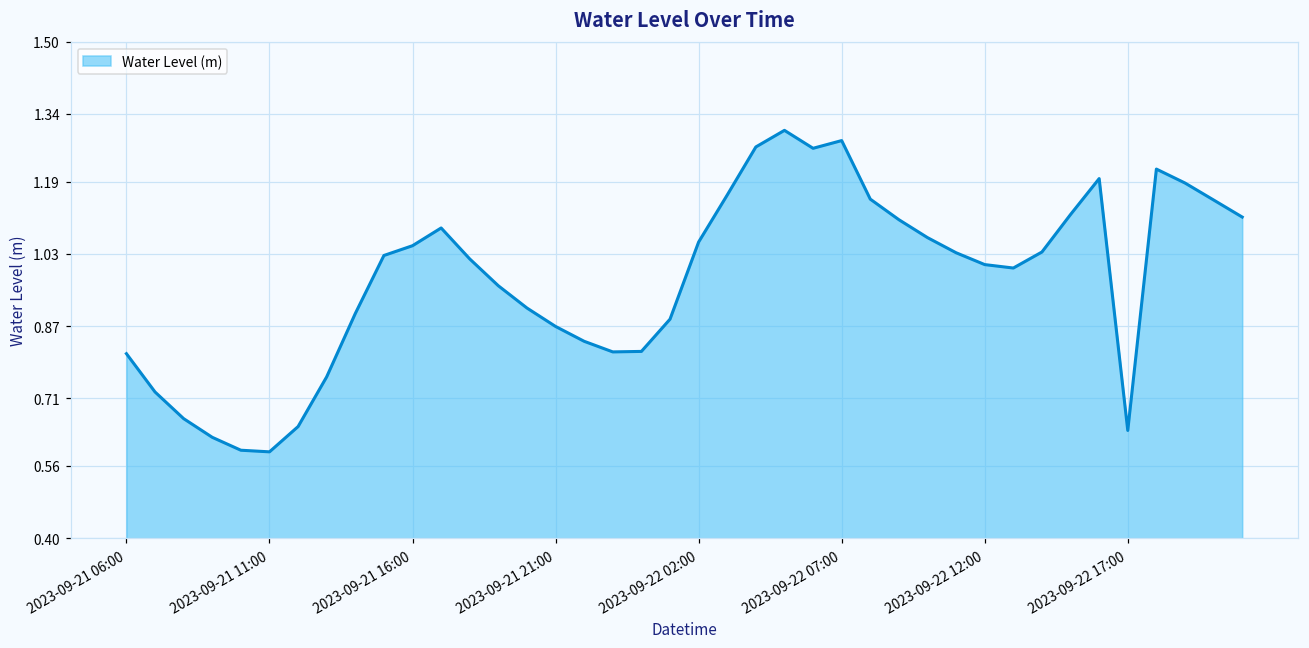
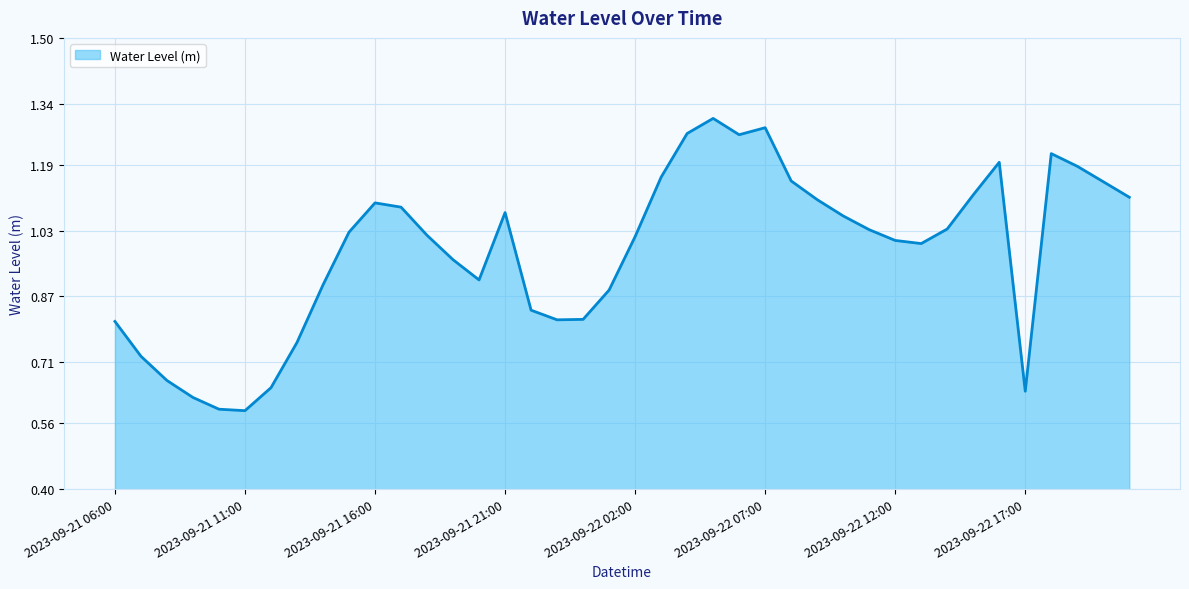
  {
    "2023-09-21 06:00": 0.81,
    "2023-09-21 11:00": 0.59,
-   "2023-09-21 16:00": 1.05,
-   "2023-09-21 21:00": 0.87,
-   "2023-09-22 02:00": 1.06,
+   "2023-09-21 16:00": 1.10,
+   "2023-09-21 21:00": 1.07,
+   "2023-09-22 02:00": 1.02,
    "2023-09-22 07:00": 1.28,
    "2023-09-22 12:00": 1.01,
    "2023-09-22 17:00": 0.64
  }
